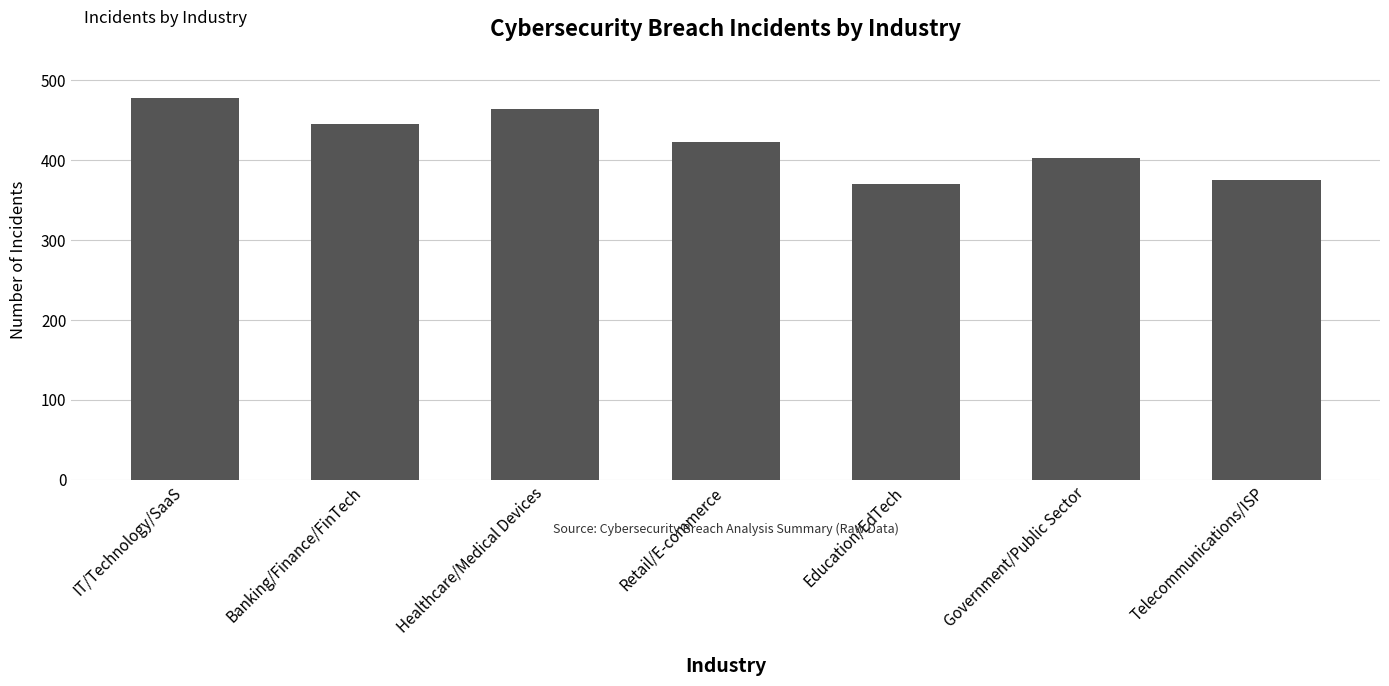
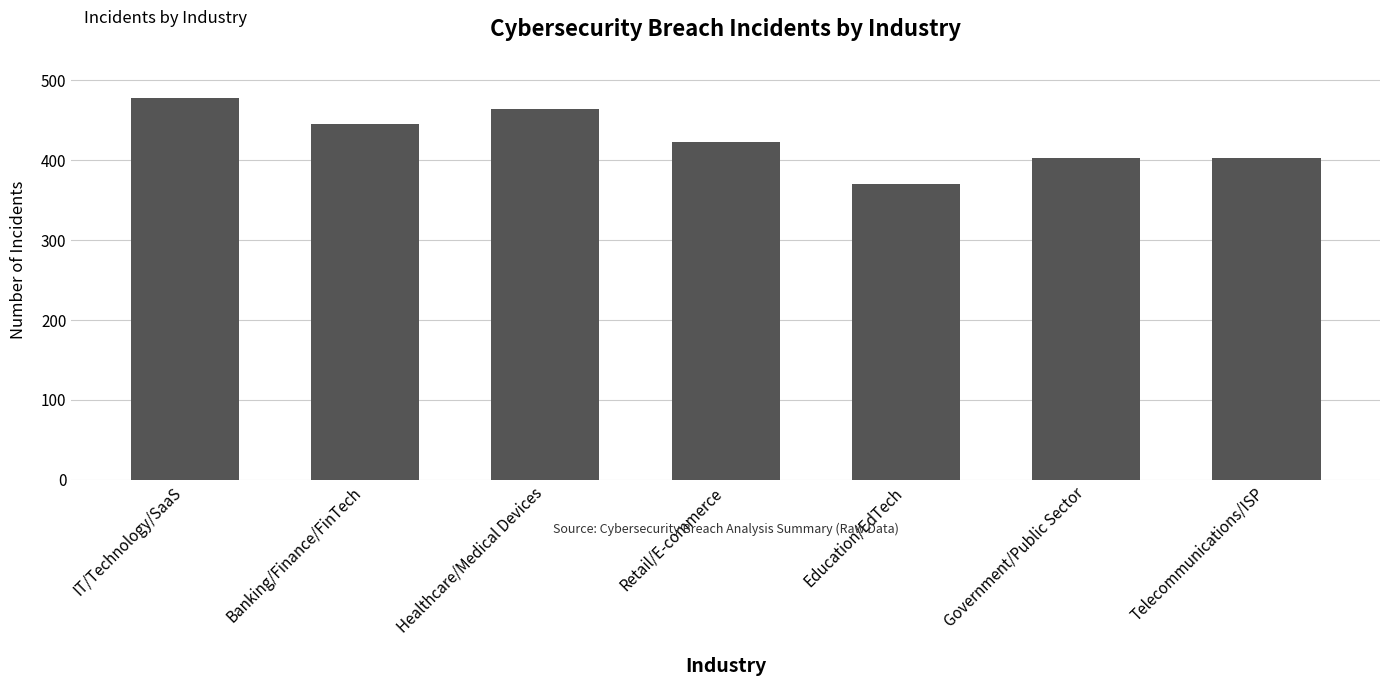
  {
    "IT/Technology/SaaS": 480,
    "Banking/Finance/FinTech": 450,
    "Healthcare/Medical Devices": 460,
    "Retail/E-commerce": 420,
    "Education/EdTech": 370,
    "Government/Public Sector": 400,
-   "Telecommunications/ISP": 380
+   "Telecommunications/ISP": 400
  }
